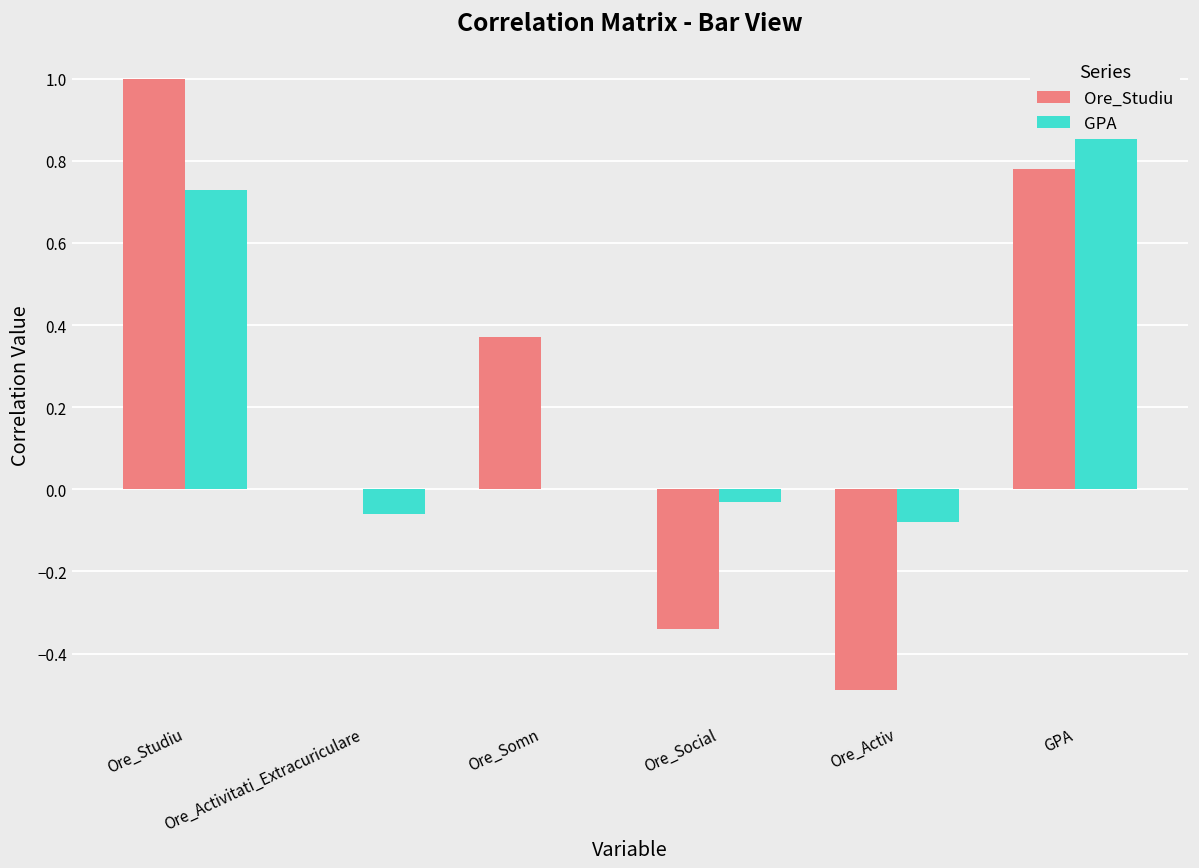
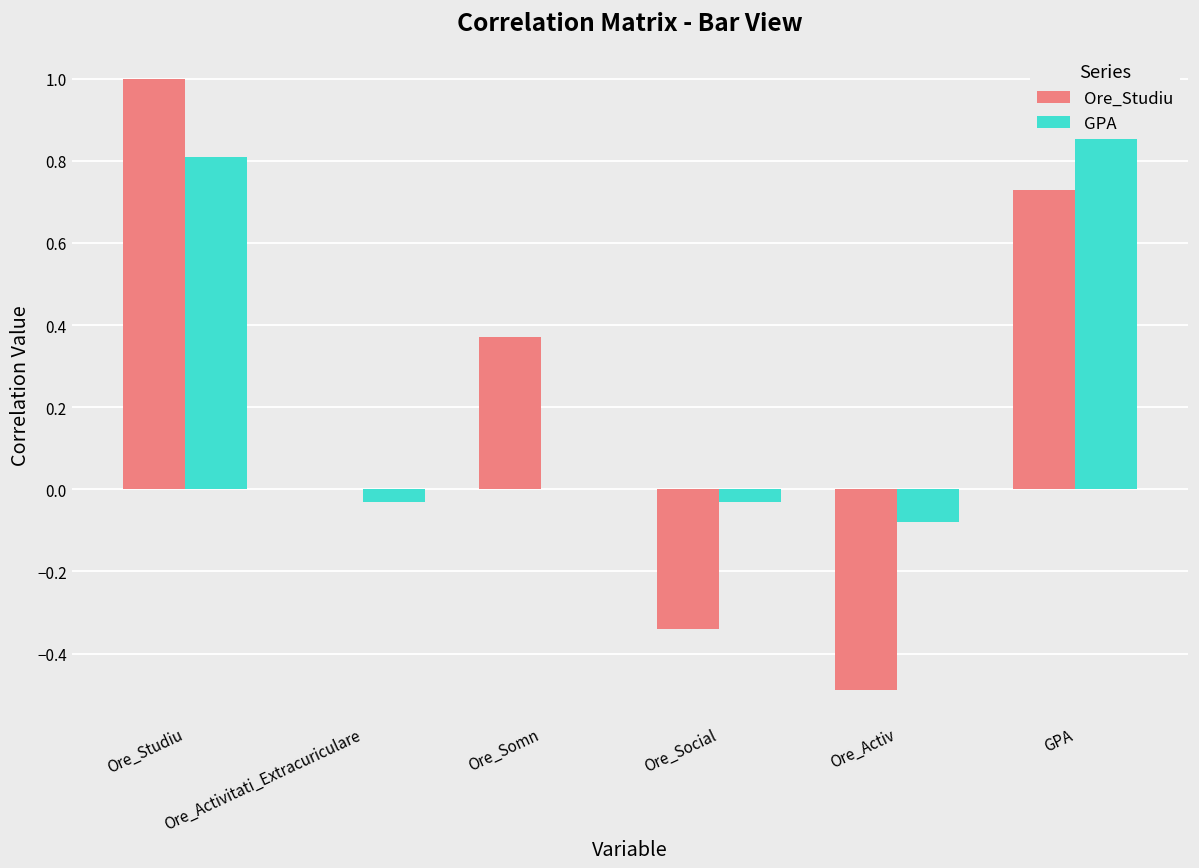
  {
    "Ore_Studiu": {
      "Ore_Studiu": 1.00,
      "Ore_Activitati_Extracuriculare": 0.00,
      "Ore_Somn": 0.37,
      "Ore_Social": -0.34,
      "Ore_Activ": -0.49,
-     "GPA": 0.78
+     "GPA": 0.73
    },
    "GPA": {
-     "Ore_Studiu": 0.73,
-     "Ore_Activitati_Extracuriculare": -0.06,
+     "Ore_Studiu": 0.81,
+     "Ore_Activitati_Extracuriculare": -0.03,
      "Ore_Somn": 0.00,
      "Ore_Social": -0.03,
      "Ore_Activ": -0.08
    }
  }
